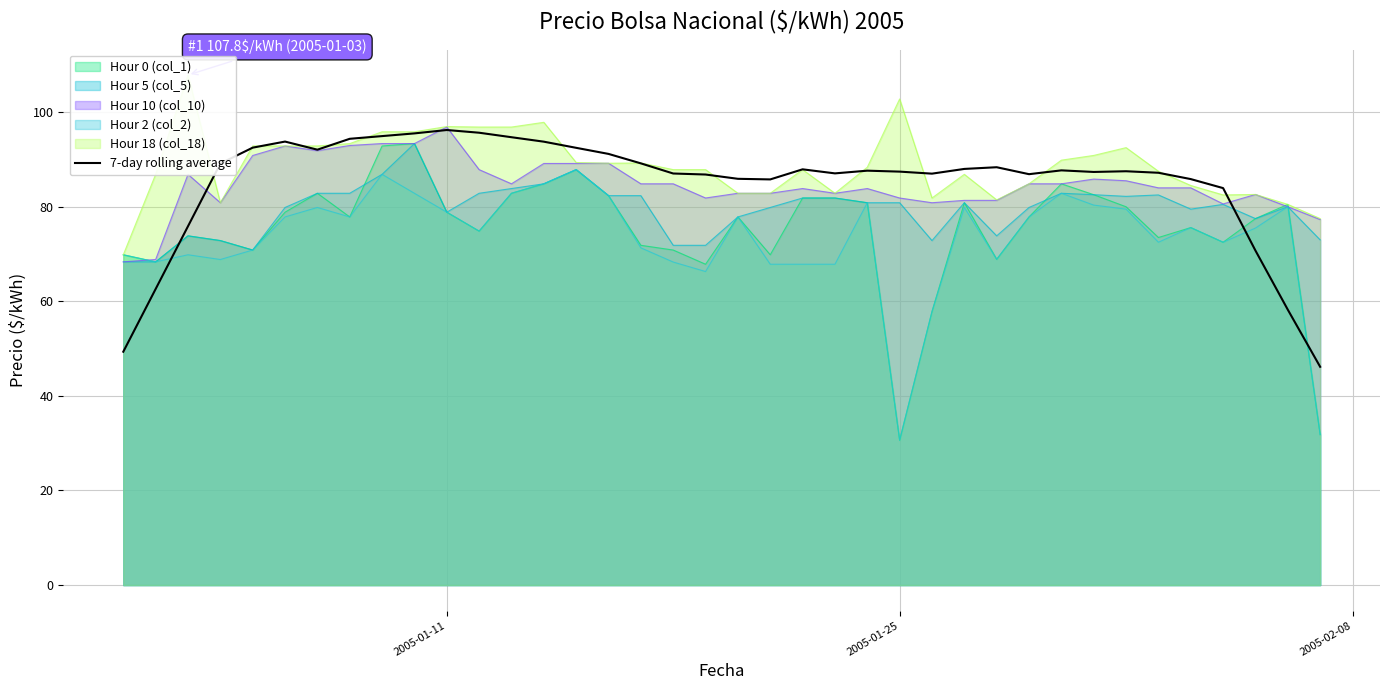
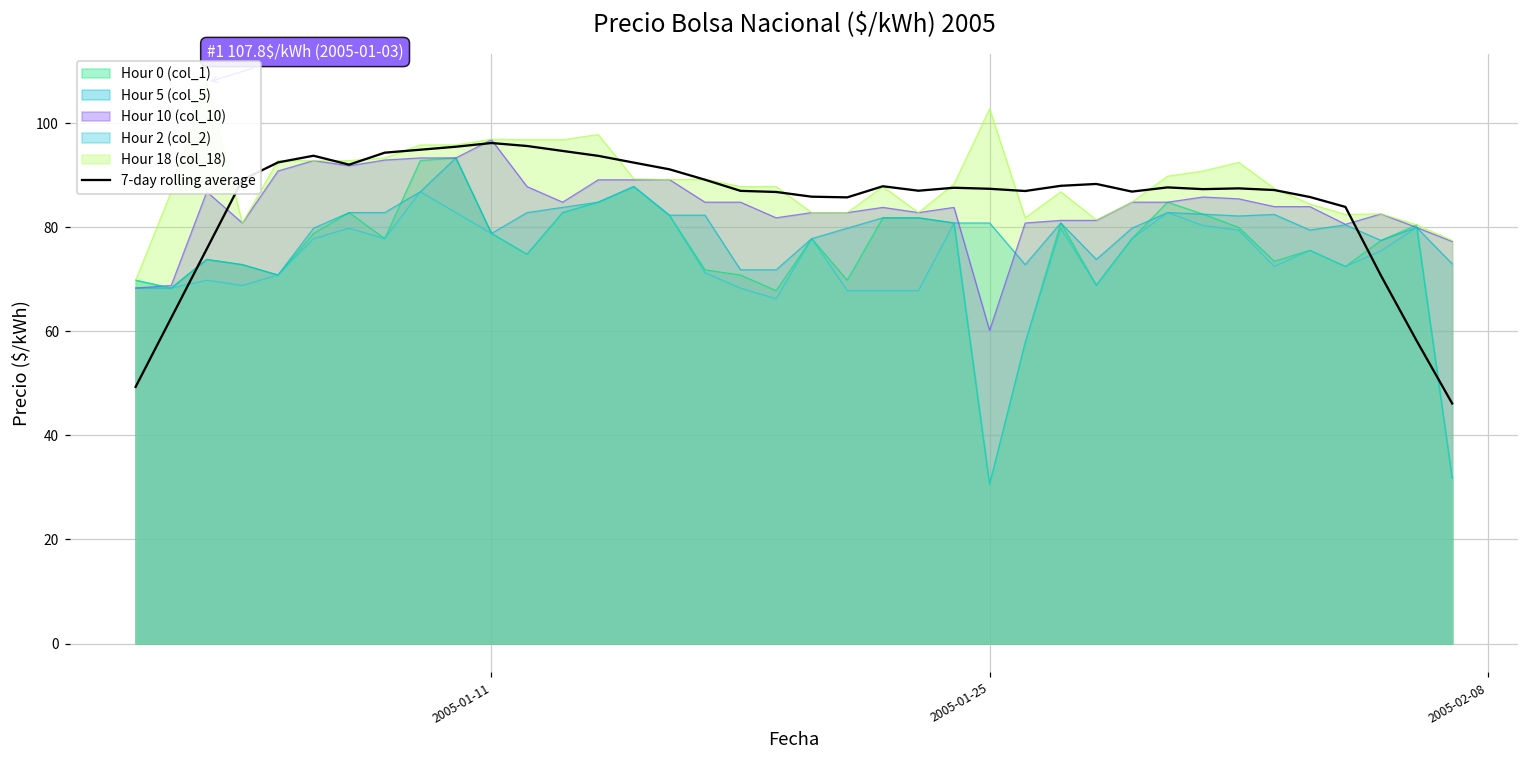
  {
    "Hour 10 (col_10)": {
-     "2005-01-25": 82
+     "2005-01-25": 60
    },
    "Hour 18 (col_18)": {
      "2005-01-25": 103
    },
    "7-day rolling average": {
      "2005-01-11": 96,
      "2005-01-25": 87
    }
  }
